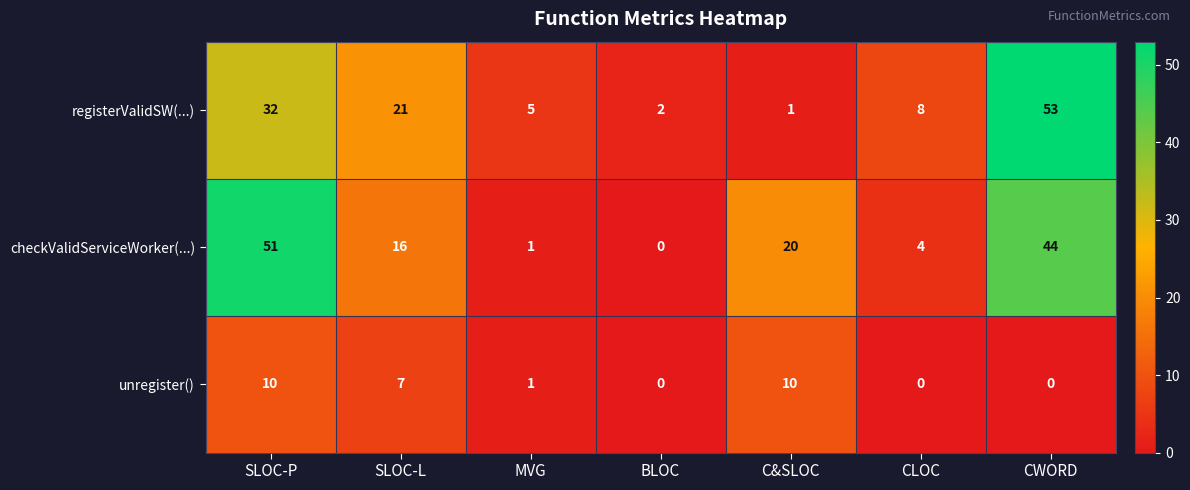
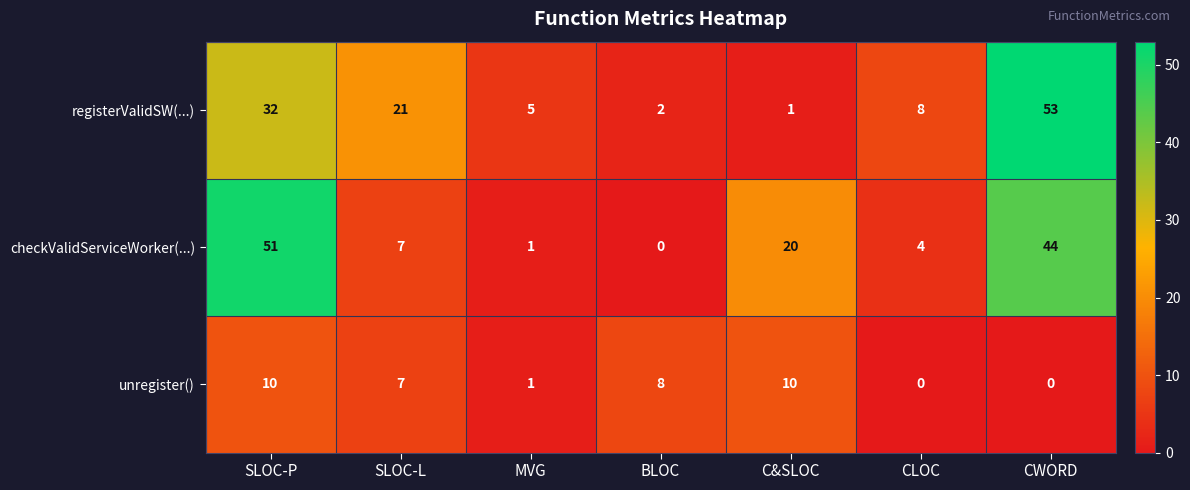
  {
    "registerValidSW(...)": {
      "SLOC-P": 32,
      "SLOC-L": 21,
      "MVG": 5,
      "BLOC": 2,
      "C&SLOC": 1,
      "CLOC": 8,
      "CWORD": 53
    },
    "checkValidServiceWorker(...)": {
      "SLOC-P": 51,
-     "SLOC-L": 16,
+     "SLOC-L": 7,
      "MVG": 1,
      "BLOC": 0,
      "C&SLOC": 20,
      "CLOC": 4,
      "CWORD": 44
    },
    "unregister()": {
      "SLOC-P": 10,
      "SLOC-L": 7,
      "MVG": 1,
-     "BLOC": 0,
+     "BLOC": 8,
      "C&SLOC": 10,
      "CLOC": 0,
      "CWORD": 0
    }
  }
